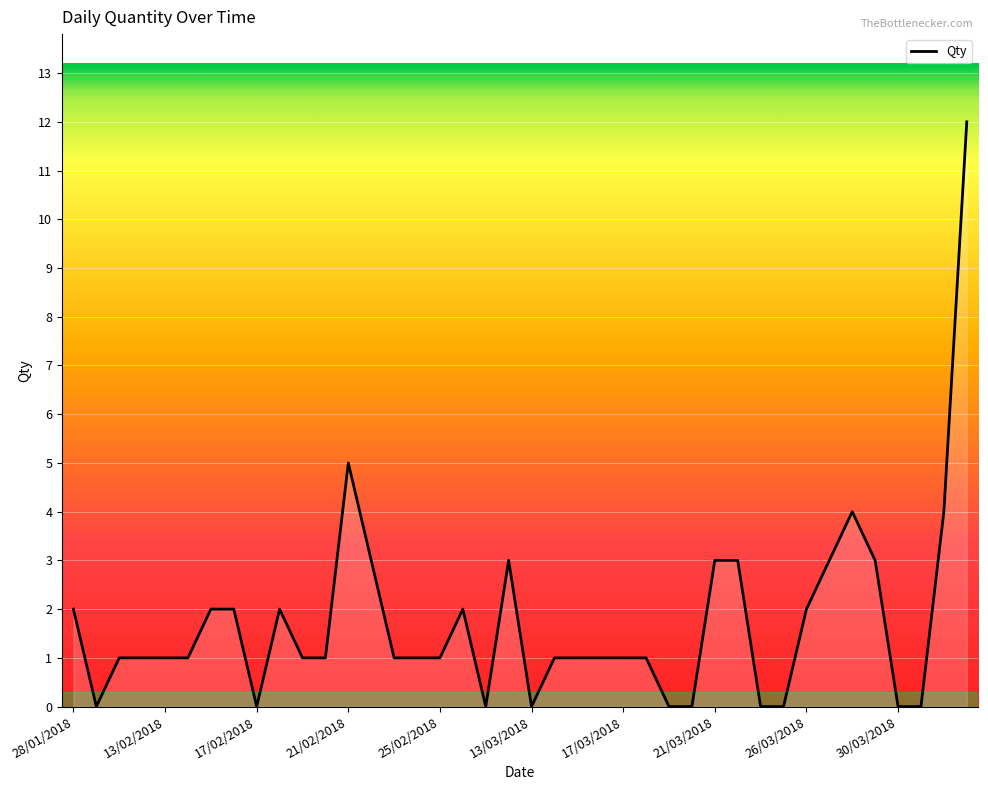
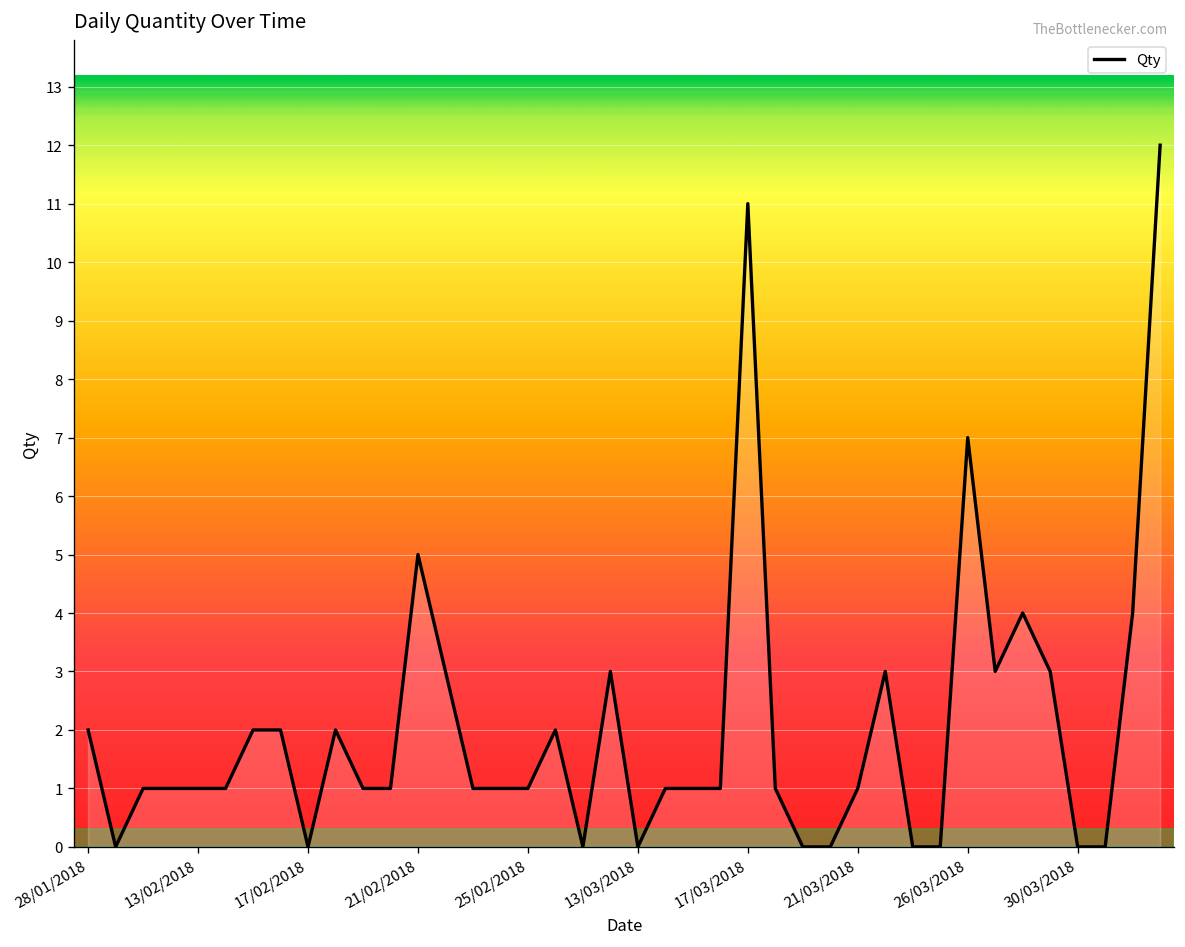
  {
    "28/01/2018": 2,
    "13/02/2018": 1,
    "17/02/2018": 0,
    "21/02/2018": 5,
    "25/02/2018": 1,
    "13/03/2018": 0,
-   "17/03/2018": 1,
-   "21/03/2018": 3,
-   "26/03/2018": 2,
+   "17/03/2018": 11,
+   "21/03/2018": 1,
+   "26/03/2018": 7,
    "30/03/2018": 0
  }
